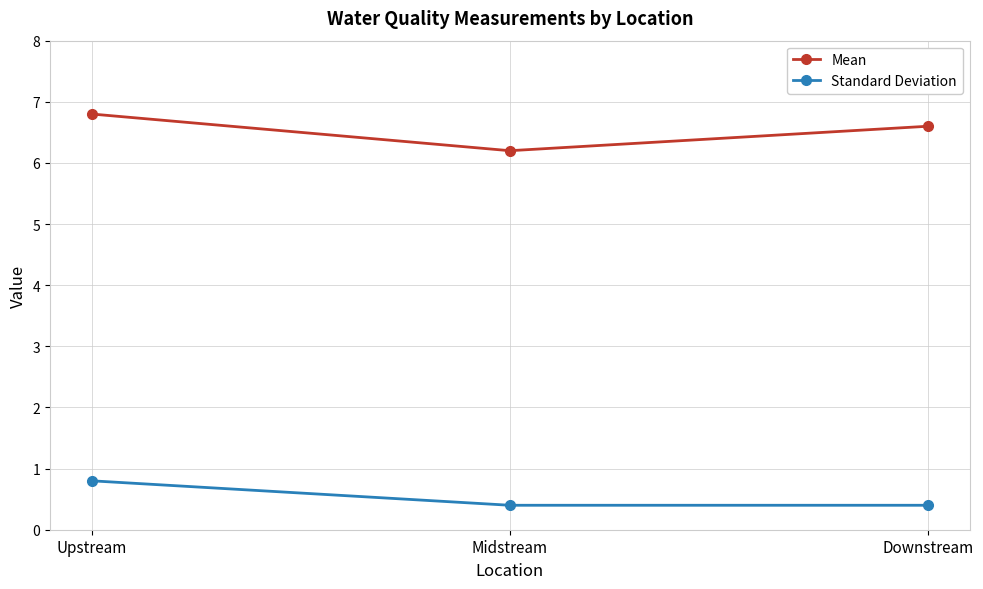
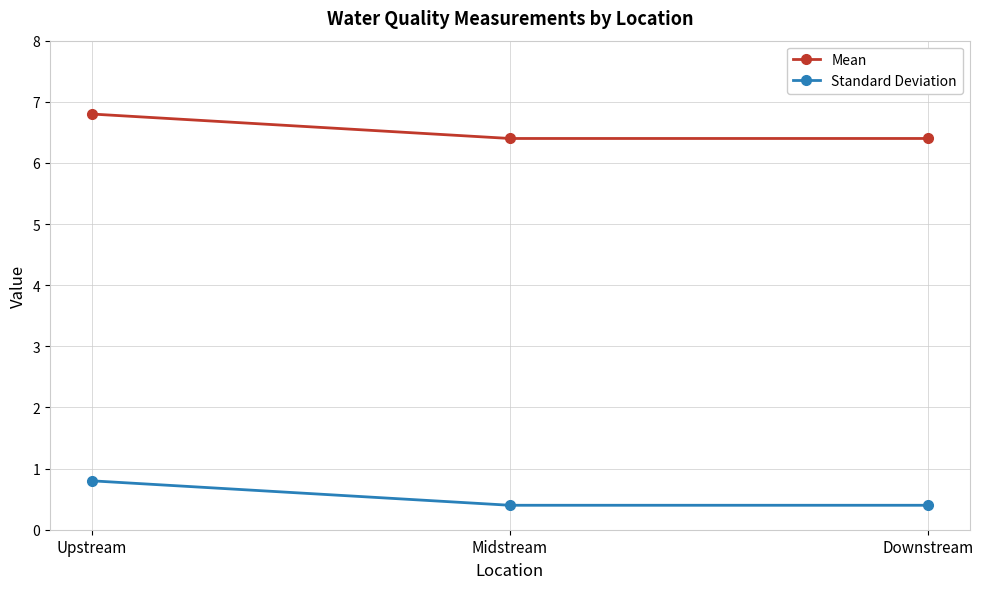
  {
    "Mean": {
      "Upstream": 6.8,
-     "Midstream": 6.2,
-     "Downstream": 6.6
+     "Midstream": 6.4,
+     "Downstream": 6.4
    },
    "Standard Deviation": {
      "Upstream": 0.8,
      "Midstream": 0.4,
      "Downstream": 0.4
    }
  }
